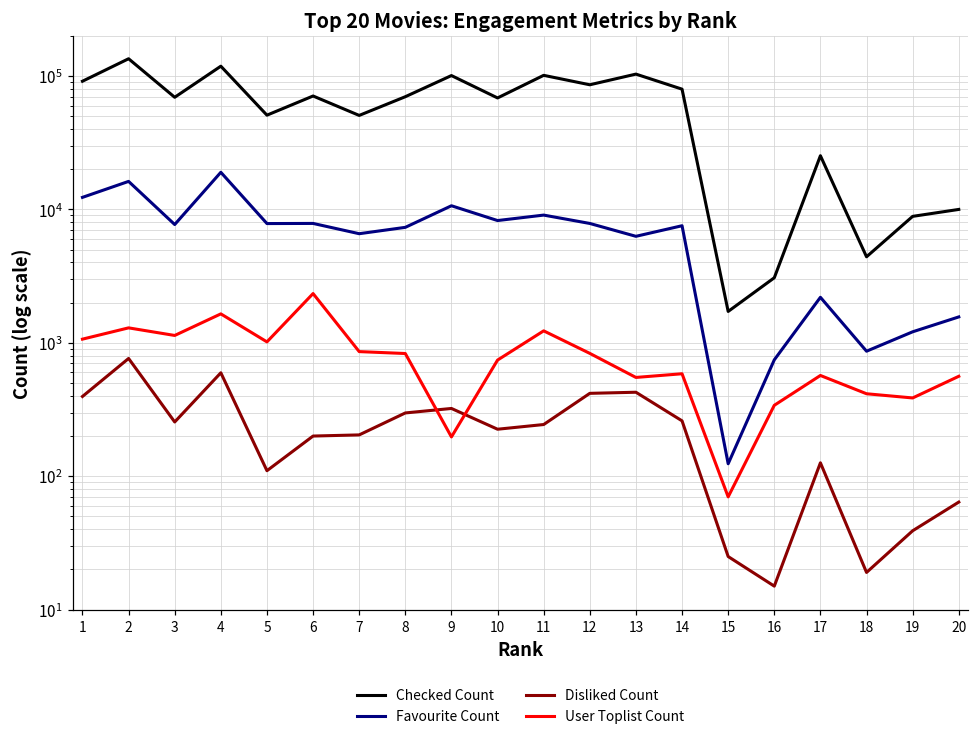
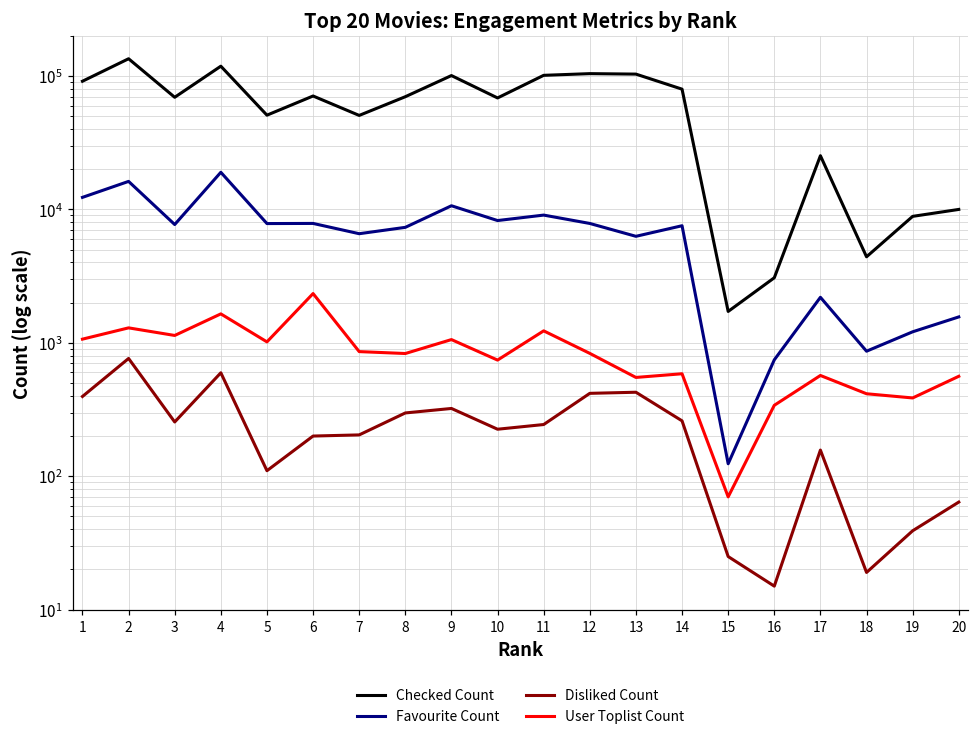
  {
    "Checked Count": {
      "1": 90000,
      "2": 130000,
      "3": 70000,
      "4": 120000,
      "5": 51000,
      "6": 70000,
      "7": 51000,
      "8": 70000,
      "9": 100000,
      "10": 70000,
      "11": 100000,
-     "12": 90000,
+     "12": 100000,
      "13": 100000,
      "14": 80000,
      "15": 1700,
      "16": 3100,
      "17": 25000,
      "18": 4400,
      "19": 9000,
      "20": 10000
    },
    "Favourite Count": {
      "1": 12000,
      "2": 16000,
      "3": 8000,
      "4": 19000,
      "5": 8000,
      "6": 8000,
      "7": 7000,
      "8": 7000,
      "9": 11000,
      "10": 8000,
      "11": 9000,
      "12": 8000,
      "13": 6000,
      "14": 8000,
      "15": 120,
      "16": 700,
      "17": 2200,
      "18": 900,
      "19": 1200,
      "20": 1600
    },
    "Disliked Count": {
      "1": 400,
      "2": 800,
      "3": 260,
      "4": 600,
      "5": 110,
      "6": 200,
      "7": 200,
      "8": 300,
      "9": 320,
      "10": 230,
      "11": 240,
      "12": 420,
      "13": 430,
      "14": 260,
      "15": 25,
      "16": 15,
-     "17": 130,
+     "17": 160,
      "18": 19,
      "19": 39,
      "20": 60
    },
    "User Toplist Count": {
      "1": 1100,
      "2": 1300,
      "3": 1100,
      "4": 1600,
      "5": 1000,
      "6": 2300,
      "7": 900,
      "8": 800,
-     "9": 200,
+     "9": 1100,
      "10": 700,
      "11": 1200,
      "12": 800,
      "13": 600,
      "14": 600,
      "15": 70,
      "16": 340,
      "17": 600,
      "18": 420,
      "19": 390,
      "20": 600
    }
  }
